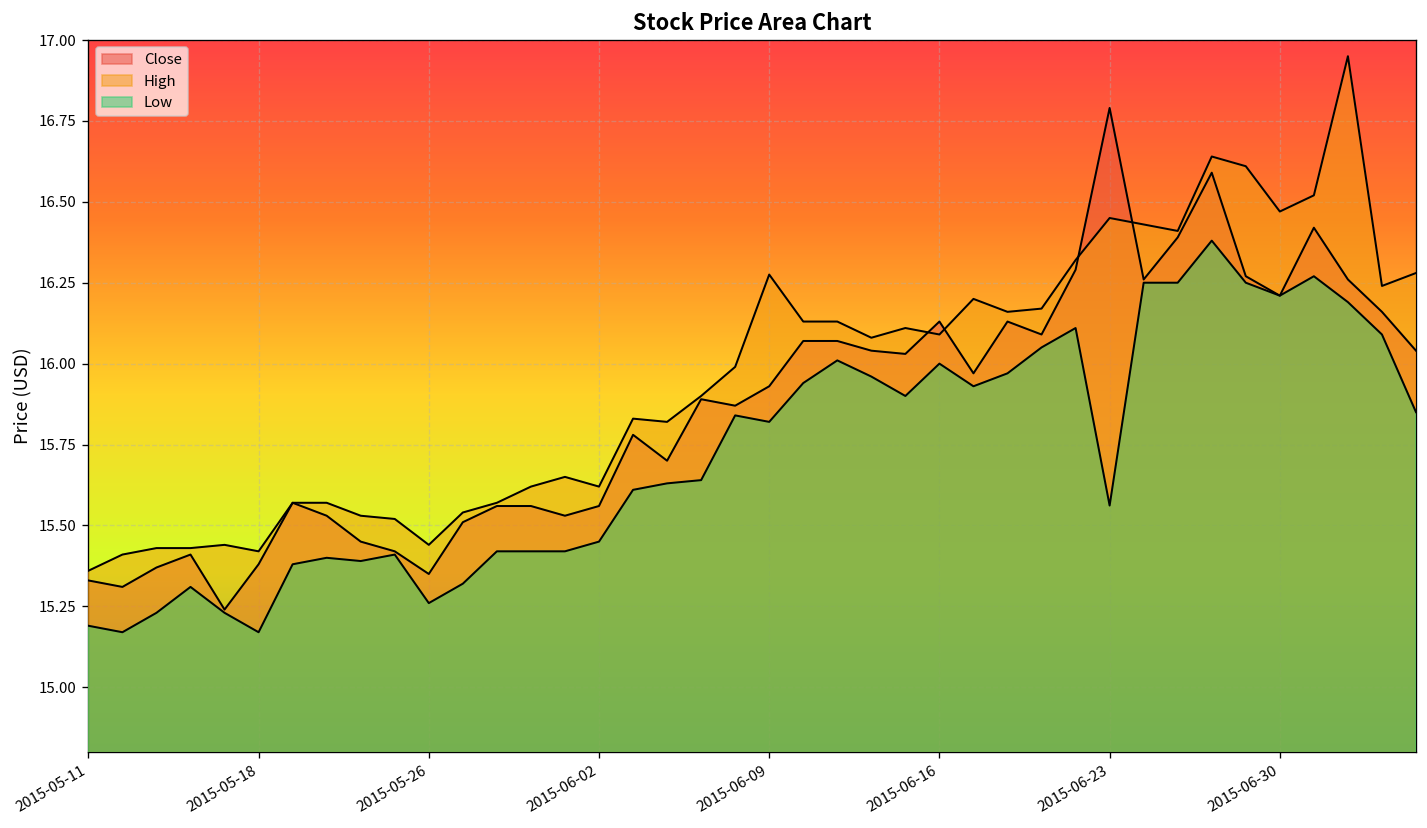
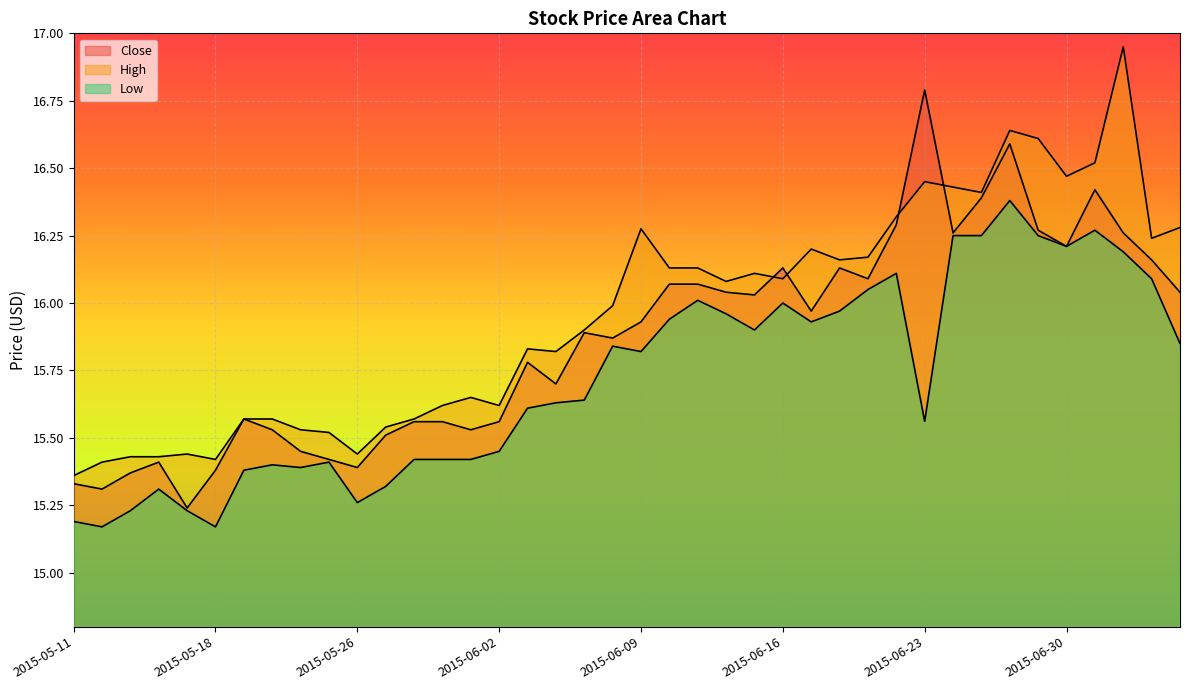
  {
    "Close": {
      "2015-05-11": 15.33,
      "2015-05-18": 15.38,
-     "2015-05-26": 15.35,
+     "2015-05-26": 15.39,
      "2015-06-02": 15.56,
      "2015-06-09": 15.93,
      "2015-06-16": 16.13,
      "2015-06-23": 16.79
    },
    "High": {
      "2015-05-11": 15.36,
      "2015-05-18": 15.42,
      "2015-05-26": 15.44,
      "2015-06-02": 15.62,
      "2015-06-09": 16.28,
      "2015-06-16": 16.09,
      "2015-06-23": 16.45,
      "2015-06-30": 16.47
    },
    "Low": {
      "2015-05-11": 15.19,
      "2015-05-18": 15.17,
      "2015-05-26": 15.26,
      "2015-06-02": 15.45,
      "2015-06-09": 15.82,
      "2015-06-16": 16.00,
      "2015-06-23": 15.56
    }
  }
